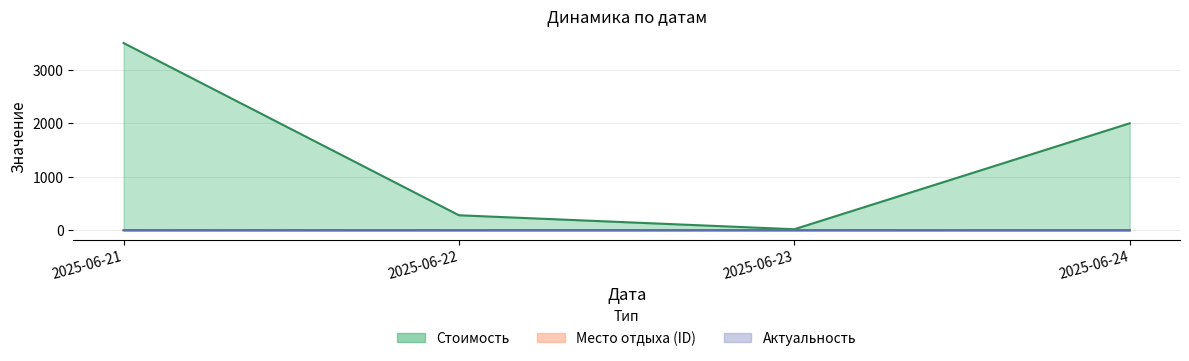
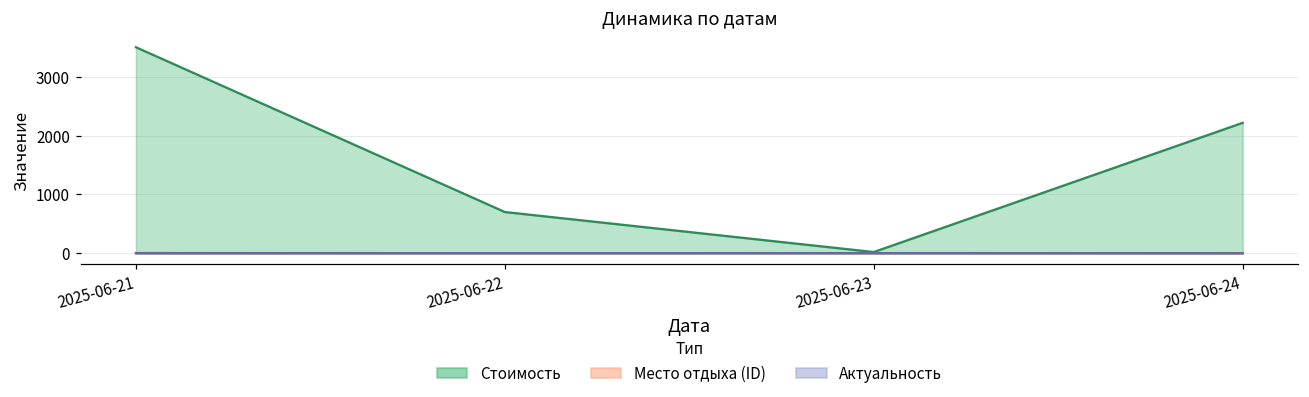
  {
    "Стоимость": {
      "2025-06-21": 3500,
-     "2025-06-22": 300,
-     "2025-06-24": 2000
+     "2025-06-22": 700,
+     "2025-06-24": 2200
    },
    "Актуальность": {
      "2025-06-21": 0,
      "2025-06-22": 0,
      "2025-06-24": 0
    }
  }
